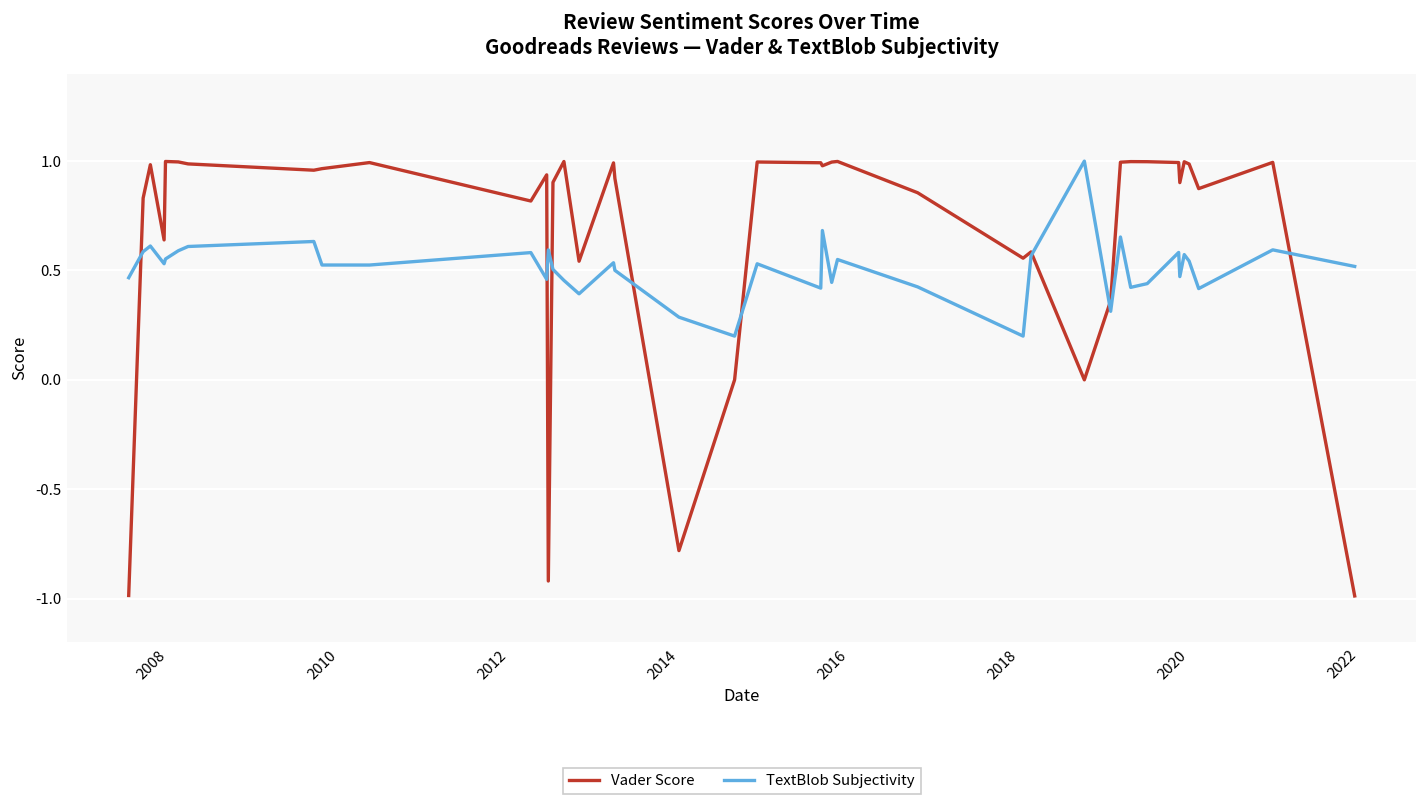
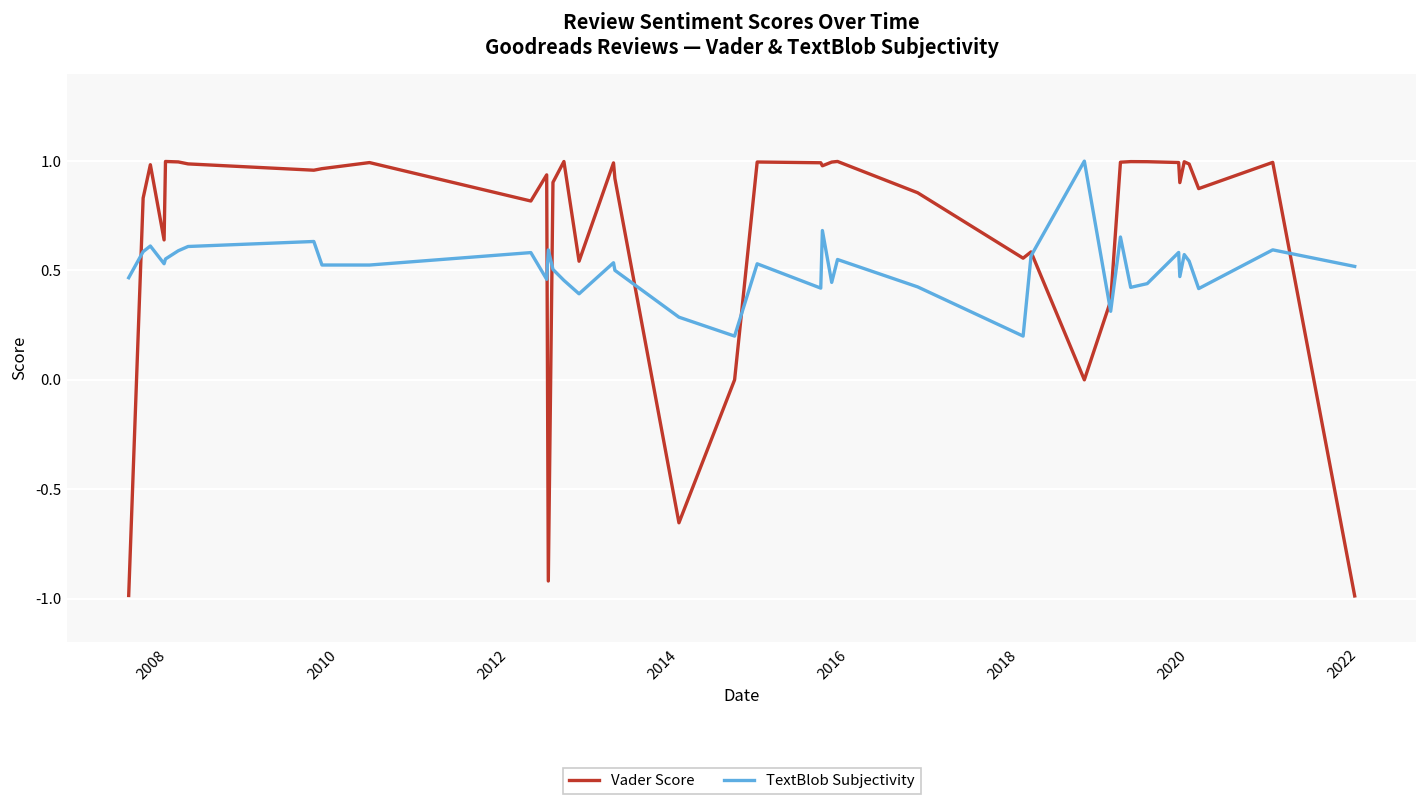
  {
    "Vader Score": {
-     "2014": -0.78,
+     "2014": -0.65,
      "2020": 0.99
    },
    "TextBlob Subjectivity": {
      "2014": 0.29,
      "2020": 0.54
    }
  }
